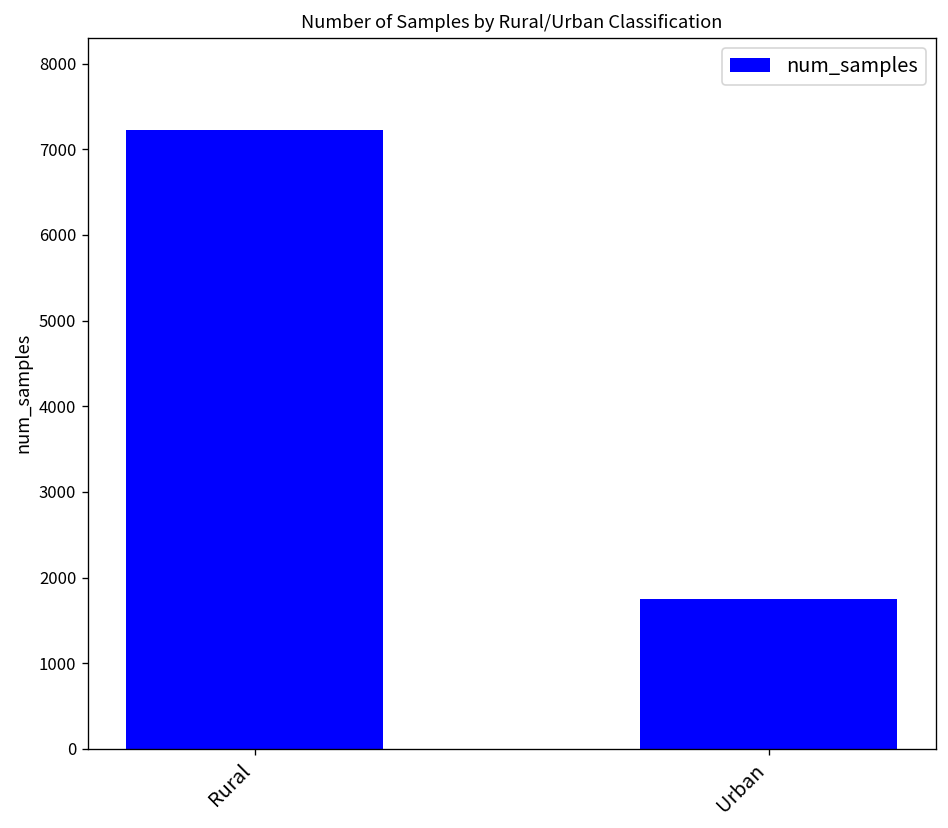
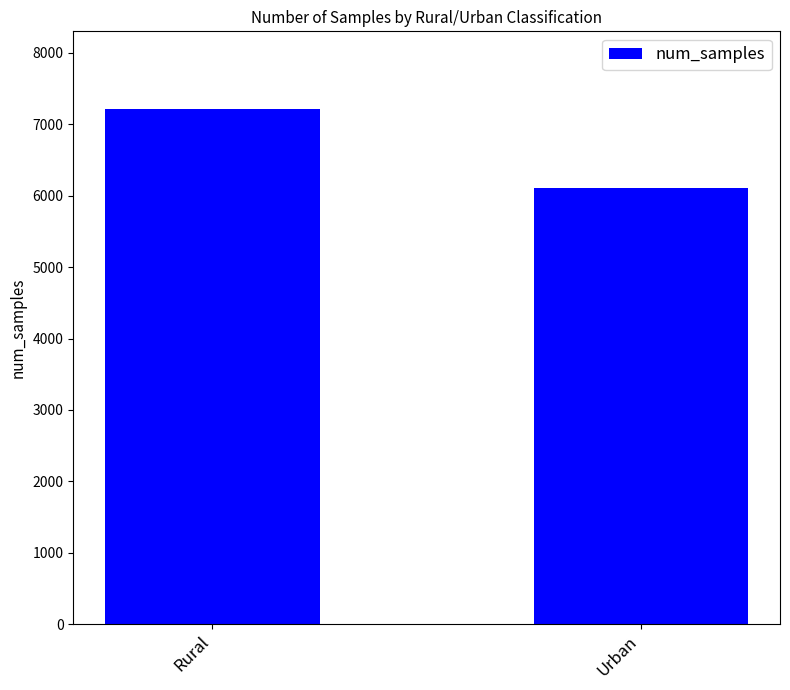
  {
    "Rural": 7200,
-   "Urban": 1800
+   "Urban": 6100
  }
